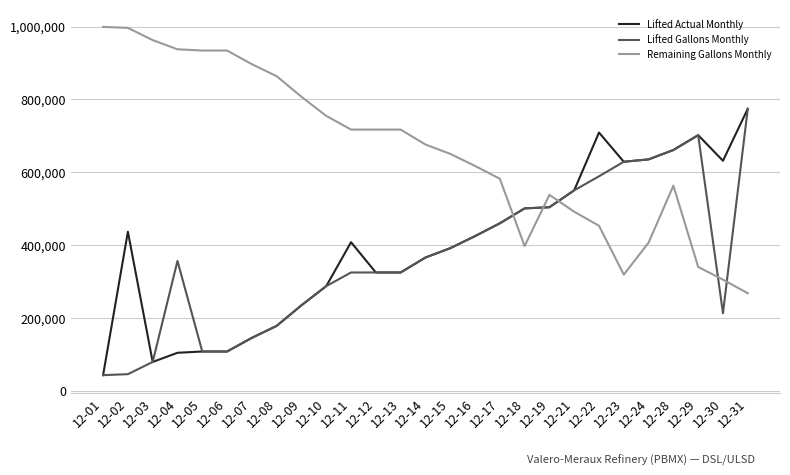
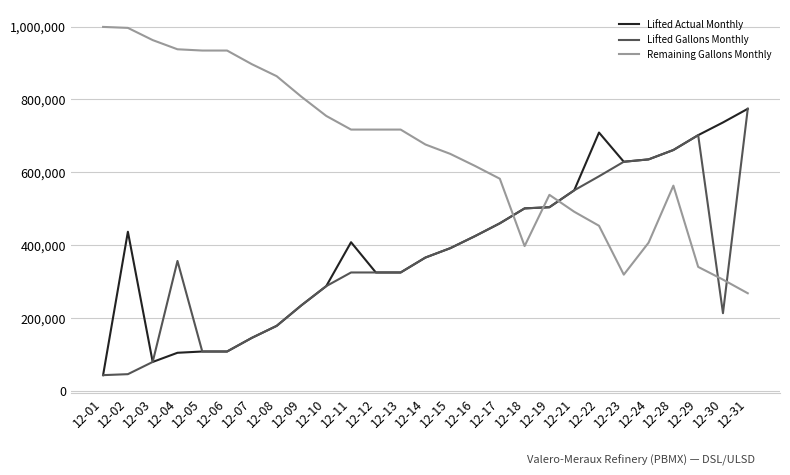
  {
    "Lifted Actual Monthly": {
      "12-02": "440,000",
      "12-04": "100,000",
      "12-11": "410,000",
      "12-22": "710,000",
-     "12-30": "630,000"
+     "12-30": "740,000"
    },
    "Lifted Gallons Monthly": {
      "12-02": "50,000",
      "12-04": "360,000",
      "12-11": "320,000",
      "12-22": "590,000",
      "12-30": "210,000"
    },
    "Remaining Gallons Monthly": {
      "12-01": "1,000,000",
      "12-02": "1,000,000",
      "12-03": "960,000",
      "12-04": "940,000",
      "12-05": "930,000",
      "12-06": "930,000",
      "12-07": "900,000",
      "12-08": "860,000",
      "12-09": "810,000",
      "12-10": "750,000",
      "12-11": "720,000",
      "12-12": "720,000",
      "12-13": "720,000",
      "12-14": "680,000",
      "12-15": "650,000",
      "12-16": "620,000",
      "12-17": "580,000",
      "12-18": "400,000",
      "12-19": "540,000",
      "12-21": "490,000",
      "12-22": "450,000",
      "12-23": "320,000",
      "12-24": "410,000",
      "12-28": "560,000",
      "12-29": "340,000",
      "12-30": "300,000",
      "12-31": "270,000"
    }
  }
